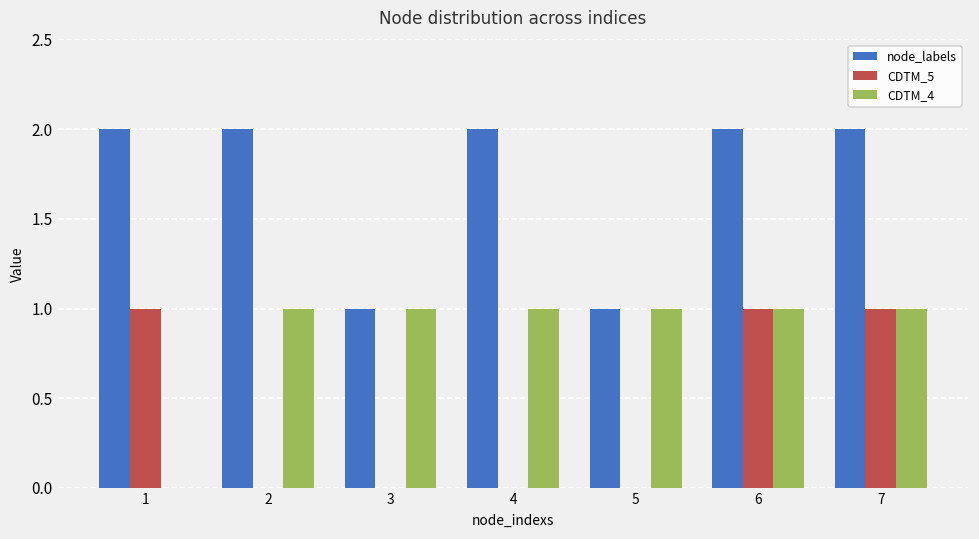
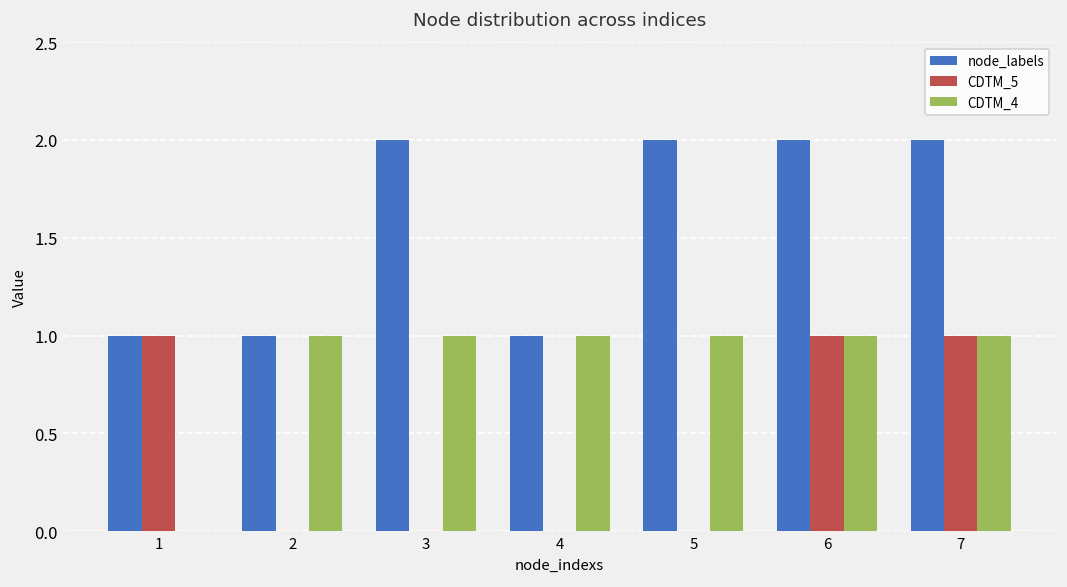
  {
    "node_labels": {
-     "1": 2,
-     "2": 2,
-     "3": 1,
-     "4": 2,
-     "5": 1,
+     "1": 1,
+     "2": 1,
+     "3": 2,
+     "4": 1,
+     "5": 2,
      "6": 2,
      "7": 2
    },
    "CDTM_5": {
      "1": 1,
      "2": 0,
      "3": 0,
      "4": 0,
      "5": 0,
      "6": 1,
      "7": 1
    },
    "CDTM_4": {
      "1": 0,
      "2": 1,
      "3": 1,
      "4": 1,
      "5": 1,
      "6": 1,
      "7": 1
    }
  }
